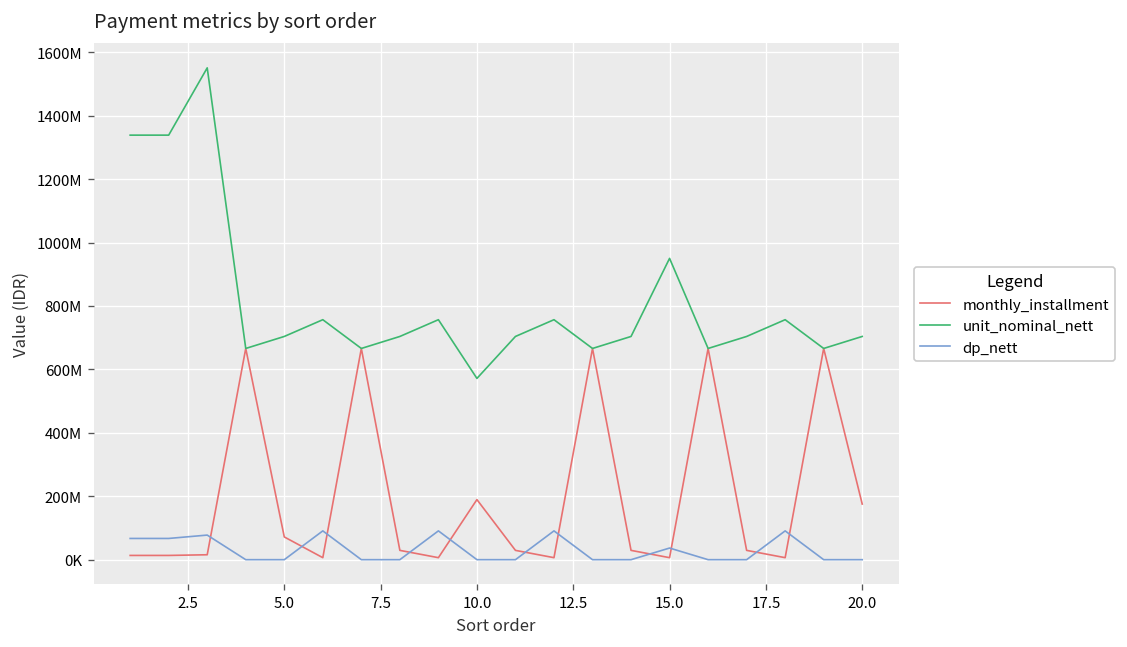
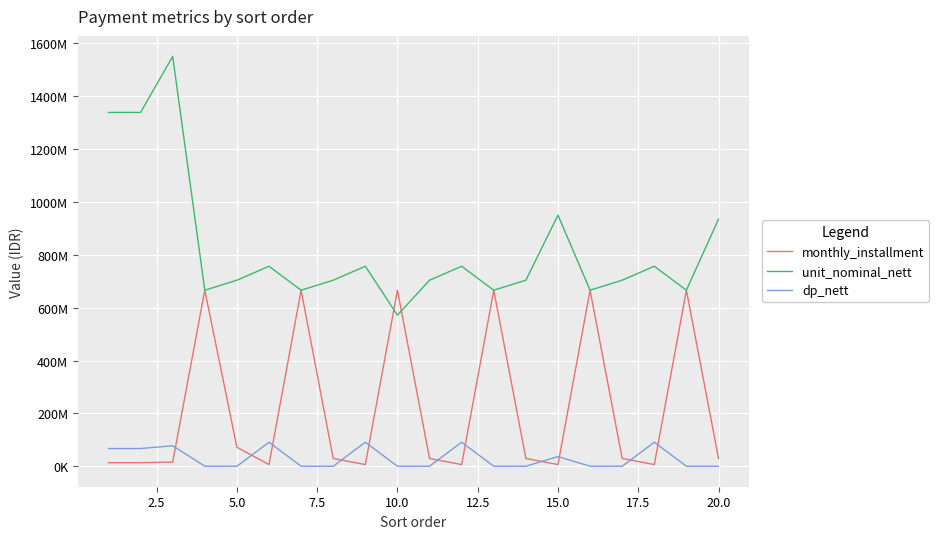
  {
    "monthly_installment": {
      "5.0": 70000000,
-     "10.0": 190000000,
+     "10.0": 670000000,
      "15.0": 10000000,
-     "20.0": 180000000
+     "20.0": 30000000
    },
    "unit_nominal_nett": {
      "5.0": 700000000,
      "10.0": 570000000,
      "15.0": 950000000,
-     "20.0": 700000000
+     "20.0": 930000000
    },
    "dp_nett": {
      "5.0": 0,
      "10.0": 0,
      "15.0": 40000000,
      "20.0": 0
    }
  }
